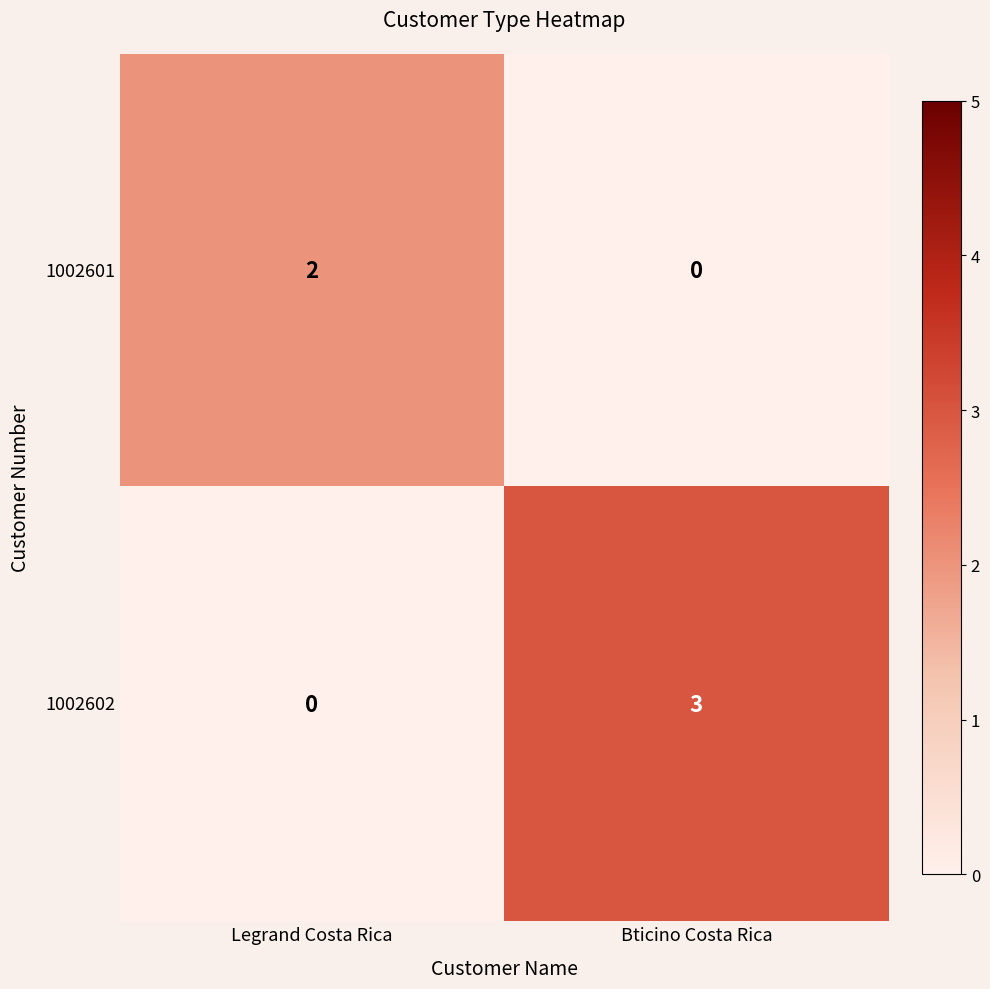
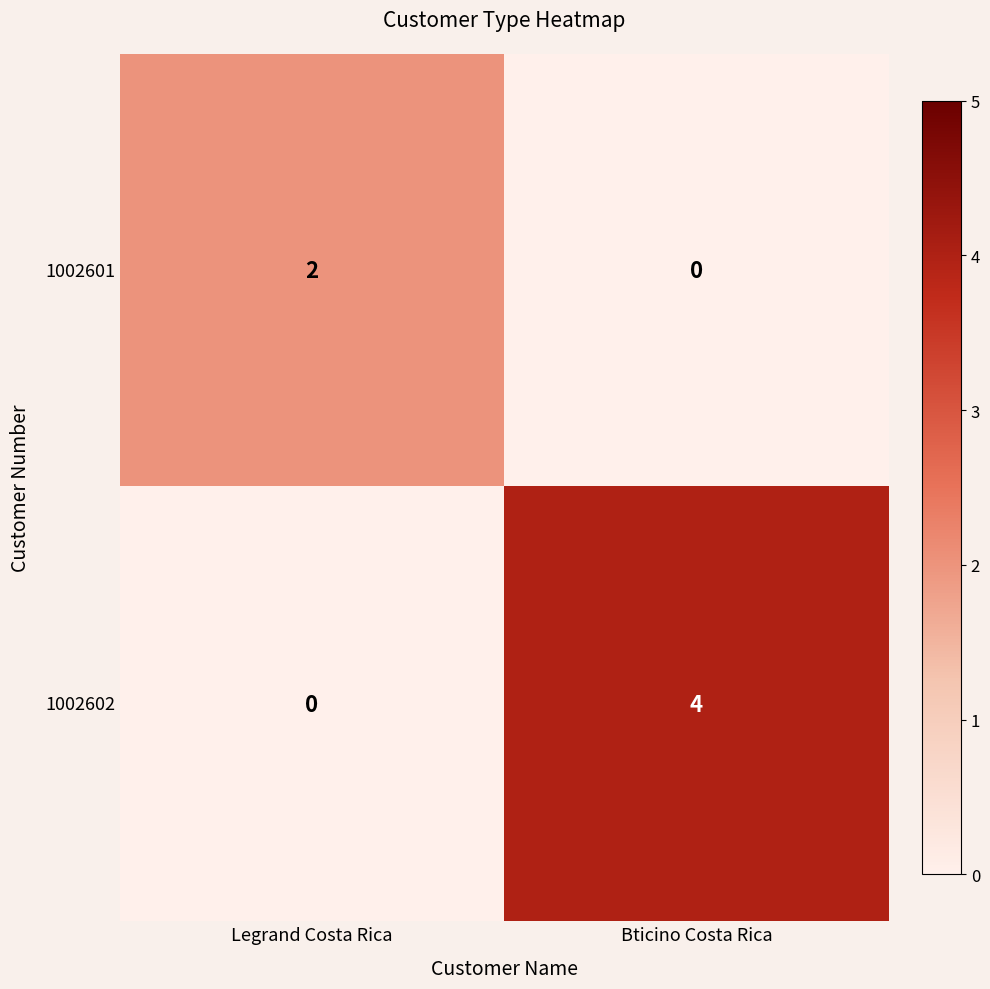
  {
    "1002601": {
      "Legrand Costa Rica": 2,
      "Bticino Costa Rica": 0
    },
    "1002602": {
      "Legrand Costa Rica": 0,
-     "Bticino Costa Rica": 3
+     "Bticino Costa Rica": 4
    }
  }
